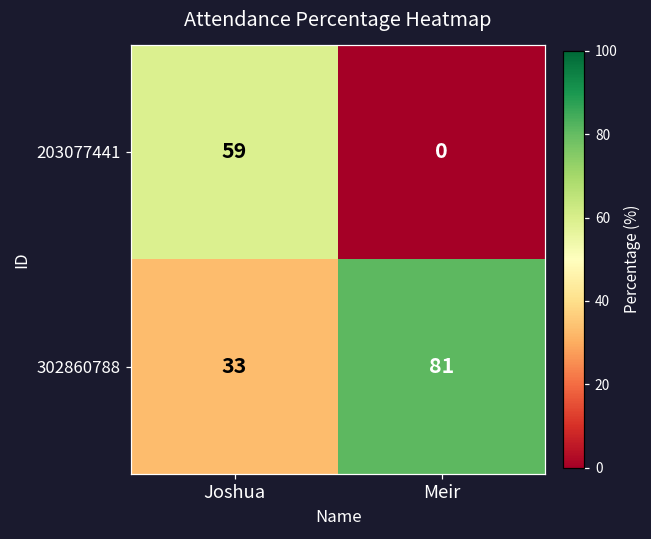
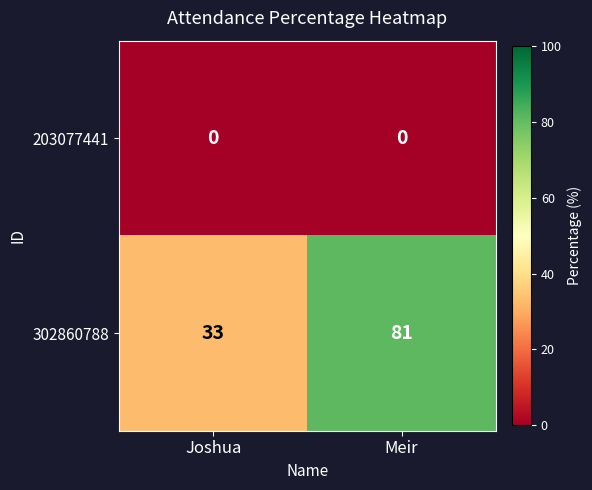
  {
    "203077441": {
-     "Joshua": 59,
+     "Joshua": 0,
      "Meir": 0
    },
    "302860788": {
      "Joshua": 33,
      "Meir": 81
    }
  }
